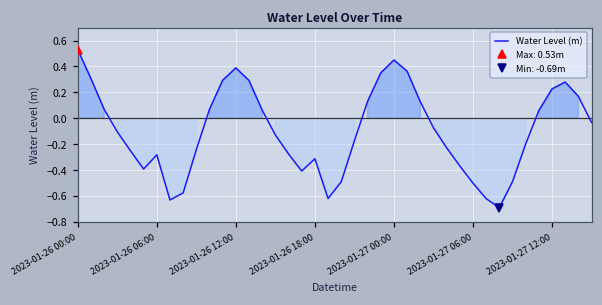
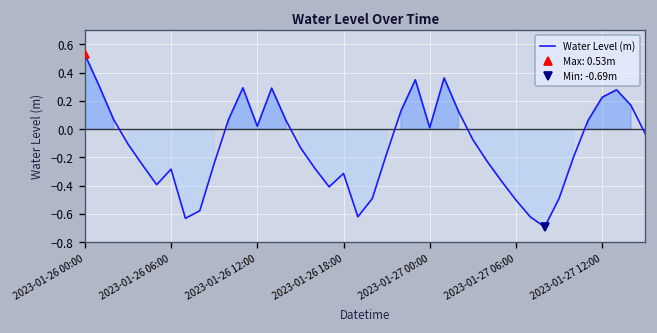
  {
    "Water Level (m)": {
      "2023-01-26 06:00": -0.28,
-     "2023-01-26 12:00": 0.39,
+     "2023-01-26 12:00": 0.02,
      "2023-01-26 18:00": -0.31,
-     "2023-01-27 00:00": 0.45,
+     "2023-01-27 00:00": 0.01,
      "2023-01-27 06:00": -0.50,
      "2023-01-27 12:00": 0.23
    }
  }
